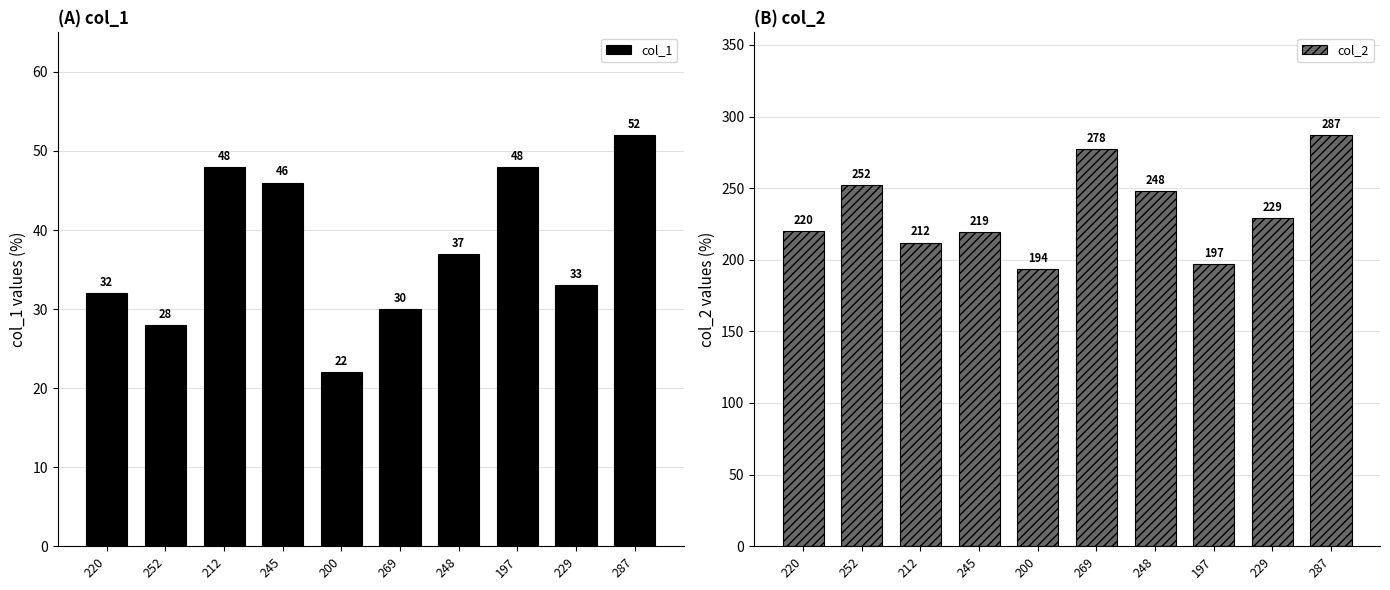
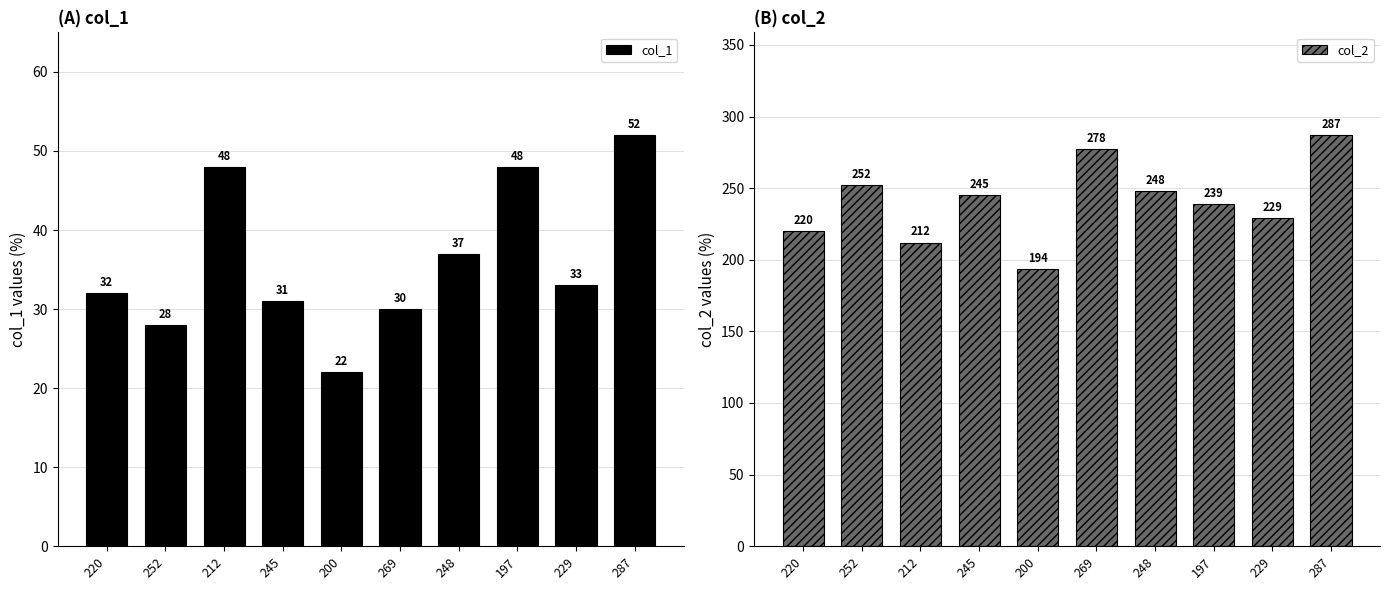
  {
    "(A) col_1": {
      "220": 32,
      "252": 28,
      "212": 48,
-     "245": 46,
+     "245": 31,
      "200": 22,
      "269": 30,
      "248": 37,
      "197": 48,
      "229": 33,
      "287": 52
    },
    "(B) col_2": {
      "220": 220,
      "252": 252,
      "212": 212,
-     "245": 219,
+     "245": 245,
      "200": 194,
      "269": 278,
      "248": 248,
-     "197": 197,
+     "197": 239,
      "229": 229,
      "287": 287
    }
  }
